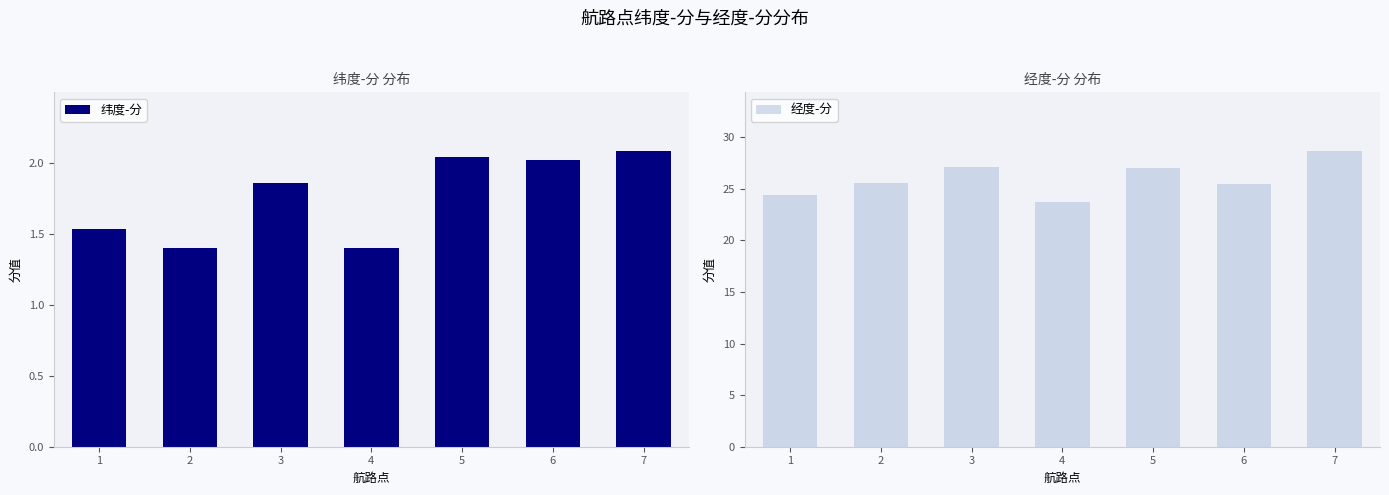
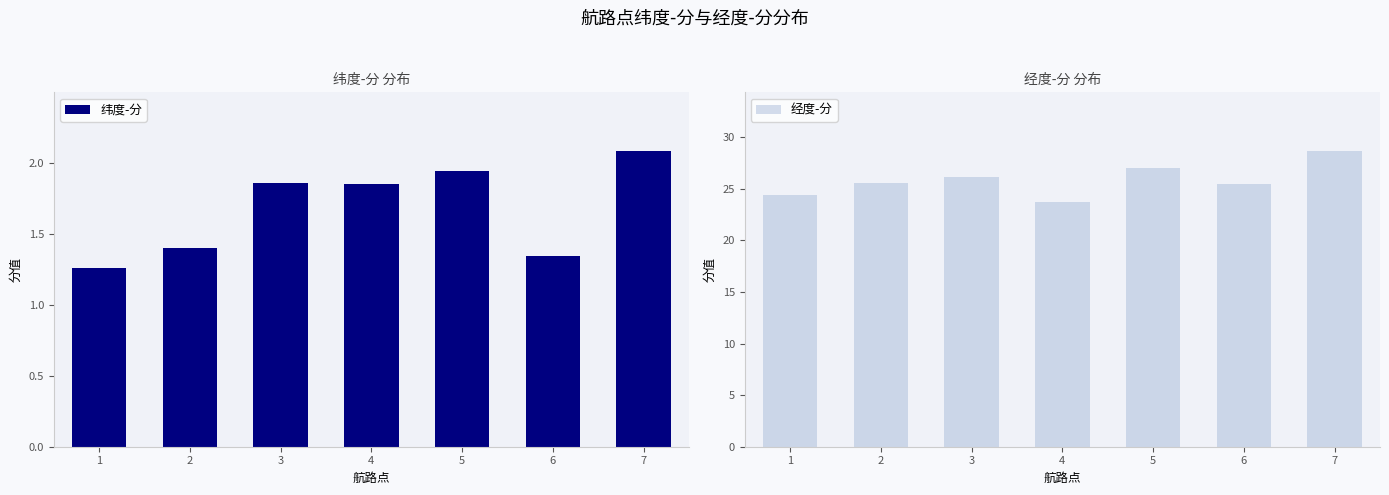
  {
    "纬度-分 分布": {
-     "1": 1.53,
+     "1": 1.26,
      "2": 1.40,
      "3": 1.86,
-     "4": 1.40,
-     "5": 2.04,
-     "6": 2.02,
+     "4": 1.85,
+     "5": 1.94,
+     "6": 1.34,
      "7": 2.08
    },
    "经度-分 分布": {
      "1": 24.4,
      "2": 25.6,
-     "3": 27.2,
+     "3": 26.2,
      "4": 23.7,
      "5": 27.0,
      "6": 25.4,
      "7": 28.6
    }
  }
